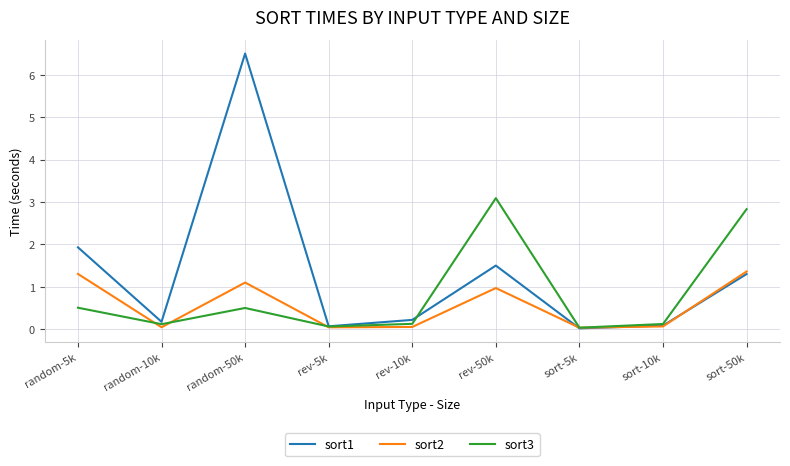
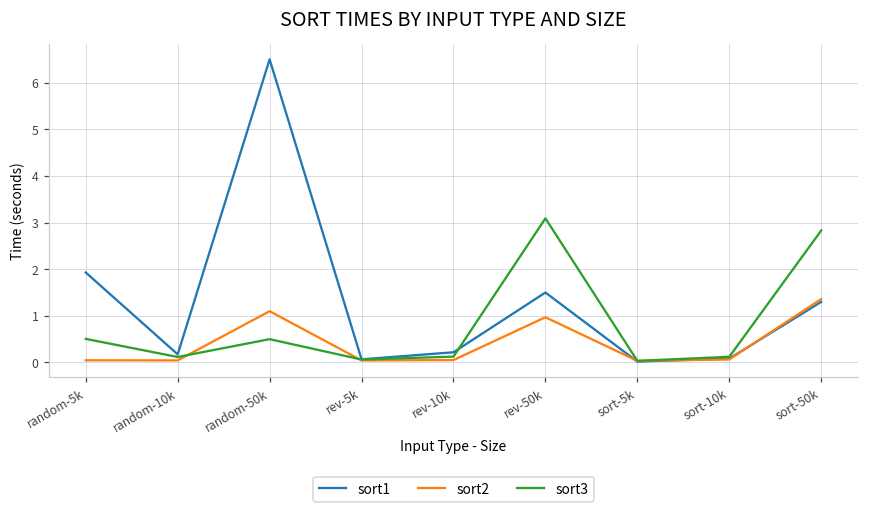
  {
    "sort1": {
      "random-5k": 1.9,
      "random-50k": 6.5,
      "rev-10k": 0.2,
      "rev-50k": 1.5,
      "sort-50k": 1.3
    },
    "sort2": {
-     "random-5k": 1.3,
+     "random-5k": 0.0,
      "random-10k": 0.0,
      "random-50k": 1.1,
      "rev-10k": 0.1,
      "rev-50k": 1.0,
      "sort-50k": 1.4
    },
    "sort3": {
      "random-5k": 0.5,
      "random-50k": 0.5,
      "rev-10k": 0.1,
      "rev-50k": 3.1,
      "sort-50k": 2.8
    }
  }
